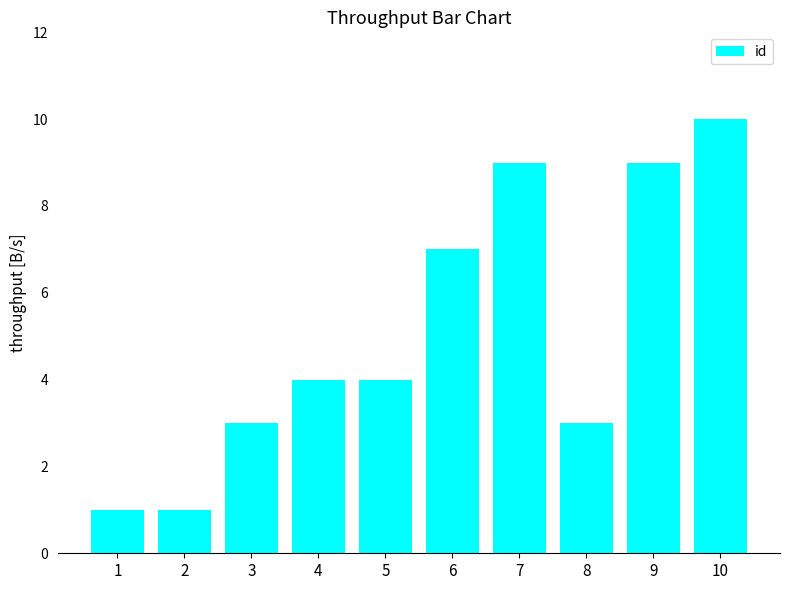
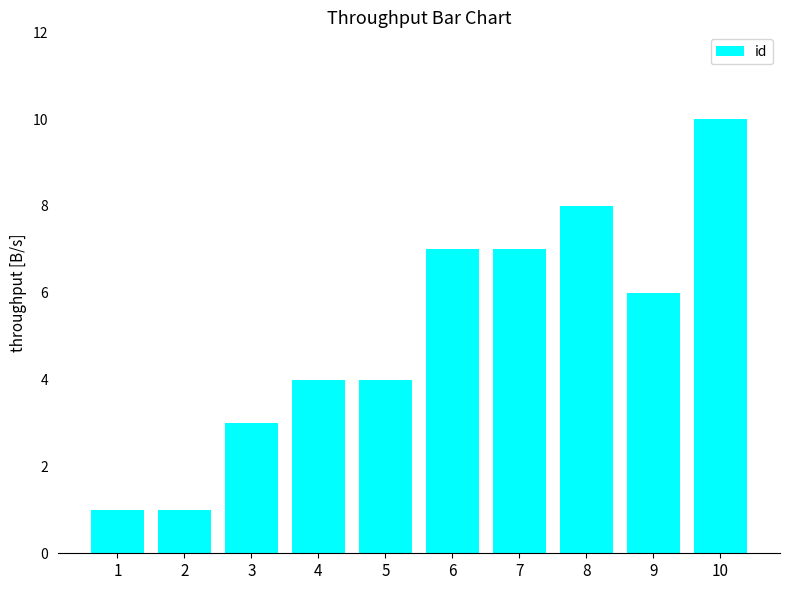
  {
    "1": 1,
    "2": 1,
    "3": 3,
    "4": 4,
    "5": 4,
    "6": 7,
-   "7": 9,
-   "8": 3,
-   "9": 9,
+   "7": 7,
+   "8": 8,
+   "9": 6,
    "10": 10
  }
